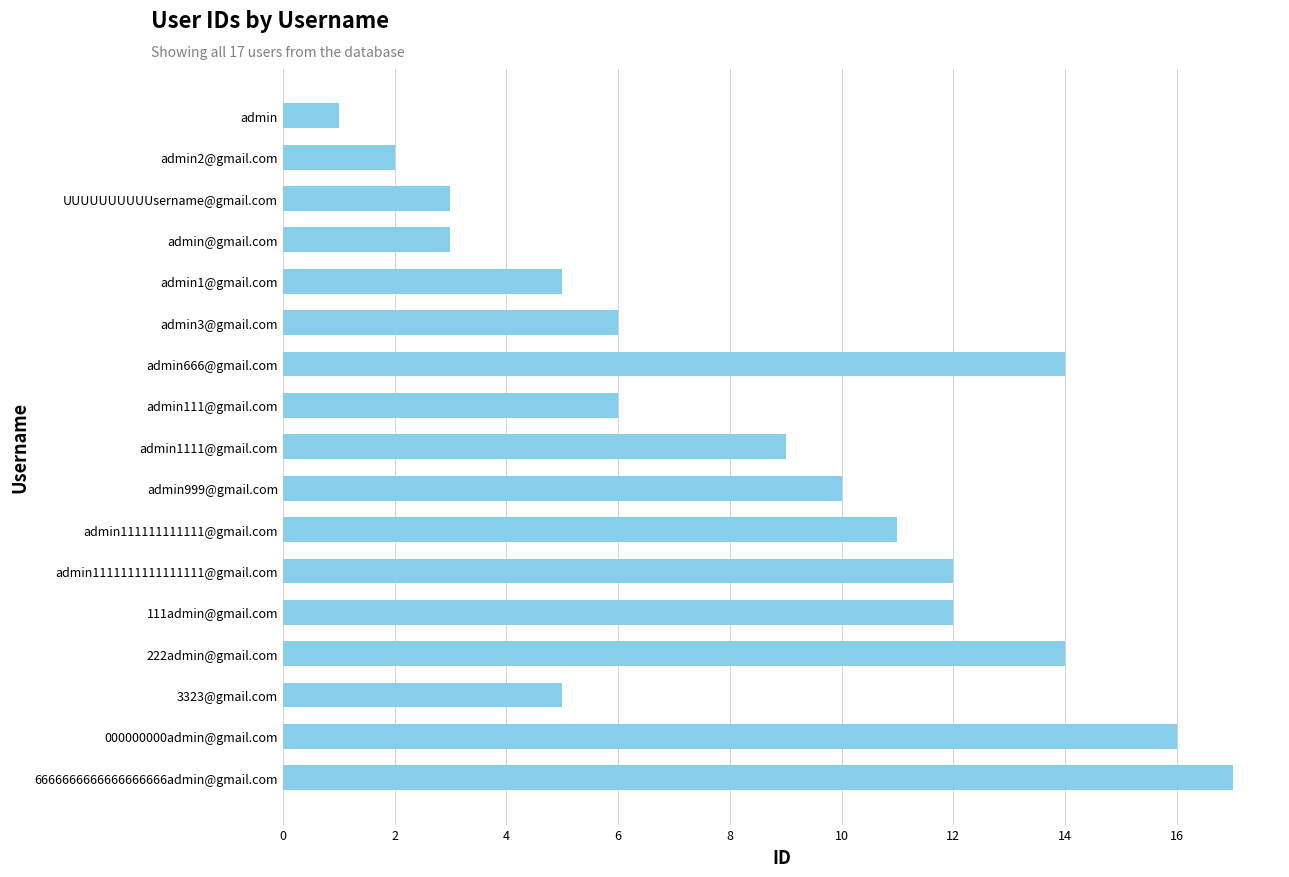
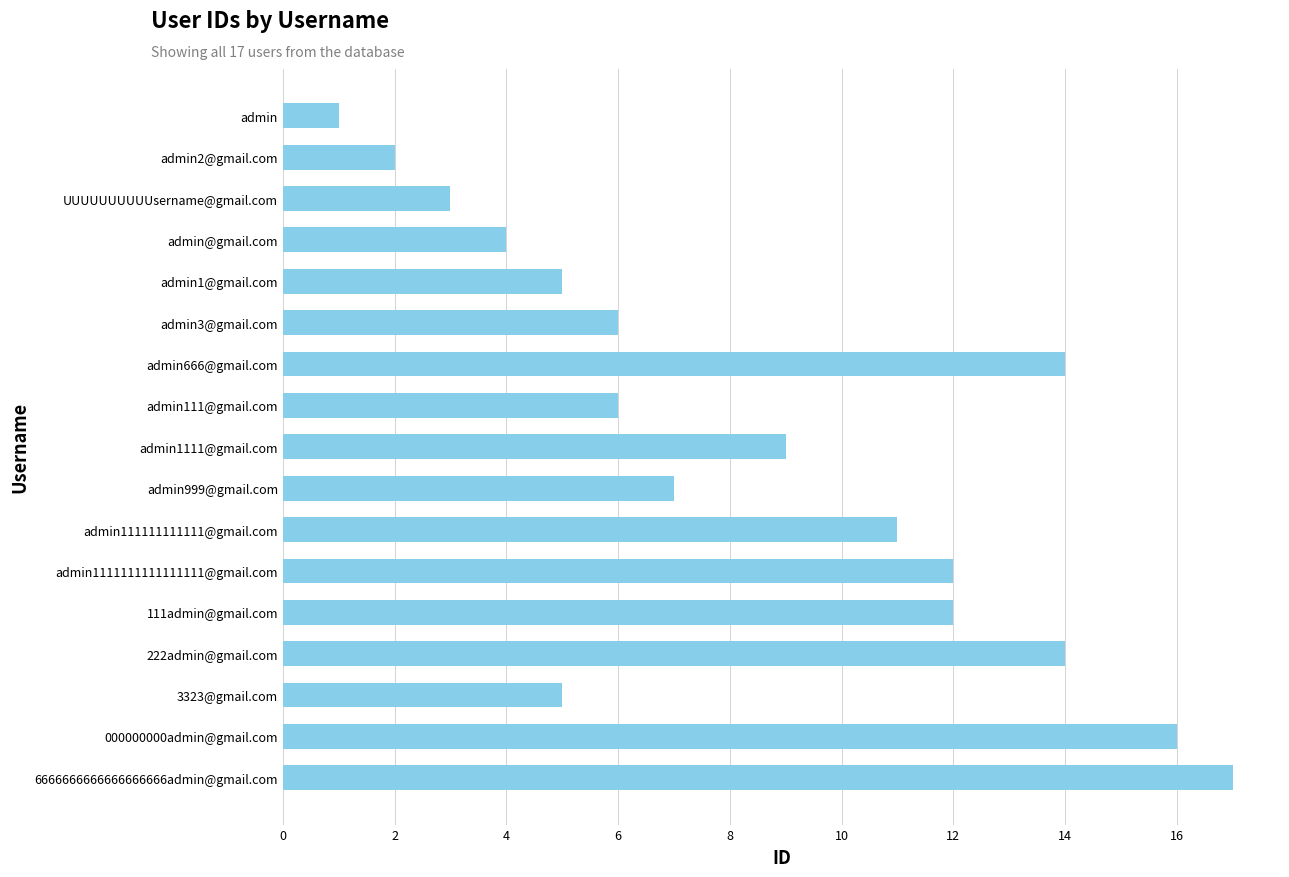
  {
    "admin": 1,
    "admin2@gmail.com": 2,
    "UUUUUUUUUUsername@gmail.com": 3,
-   "admin@gmail.com": 3,
+   "admin@gmail.com": 4,
    "admin1@gmail.com": 5,
    "admin3@gmail.com": 6,
    "admin666@gmail.com": 14,
    "admin111@gmail.com": 6,
    "admin1111@gmail.com": 9,
-   "admin999@gmail.com": 10,
+   "admin999@gmail.com": 7,
    "admin111111111111@gmail.com": 11,
    "admin1111111111111111@gmail.com": 12,
    "111admin@gmail.com": 12,
    "222admin@gmail.com": 14,
    "3323@gmail.com": 5,
    "000000000admin@gmail.com": 16,
    "6666666666666666666admin@gmail.com": 17
  }
